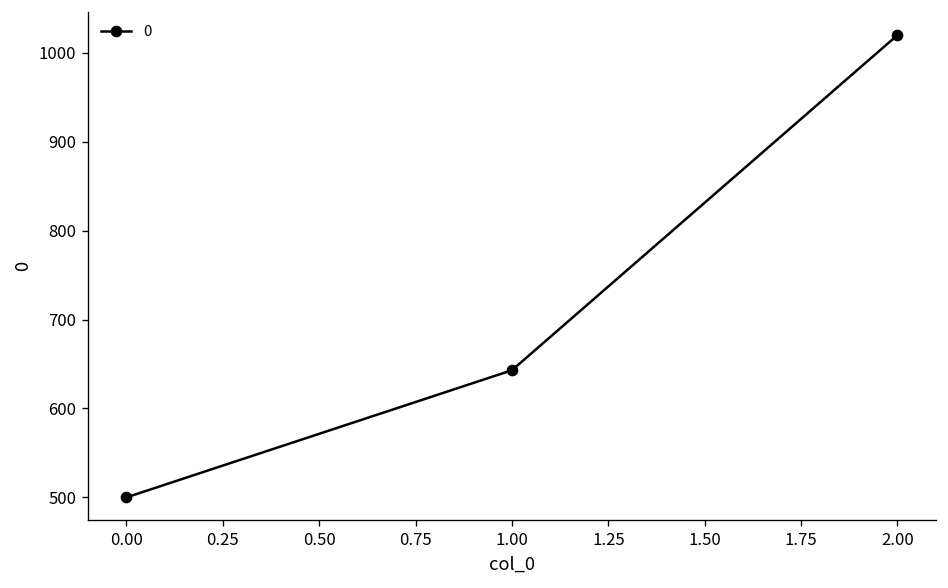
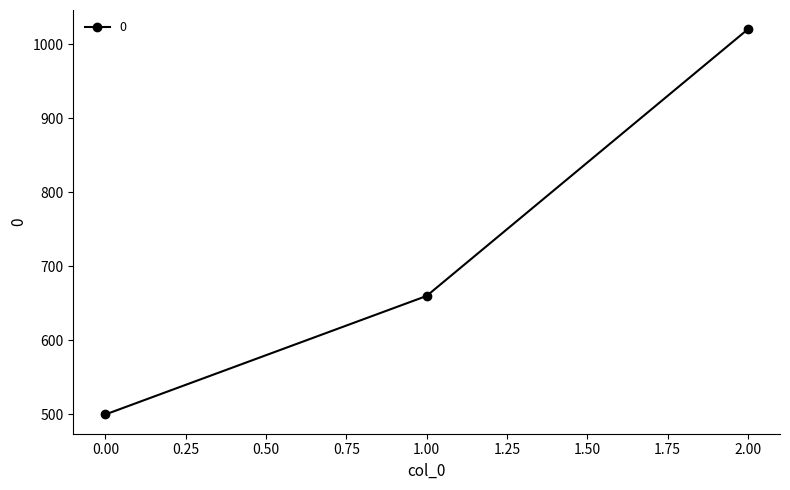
  {
    "0.00": 500,
-   "1.00": 640,
+   "1.00": 660,
    "2.00": 1020
  }
